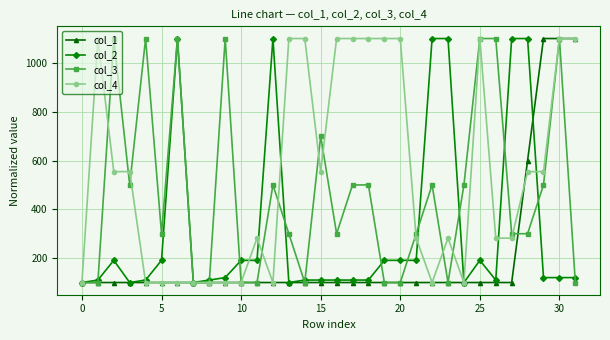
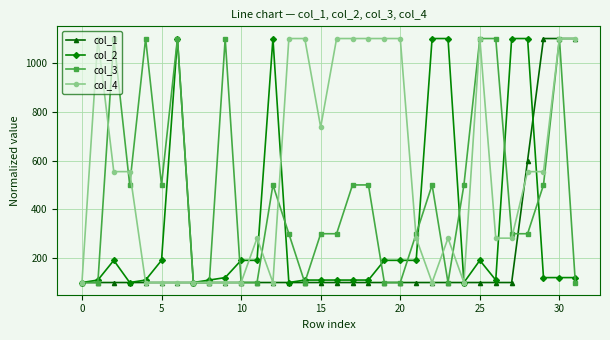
  {
    "col_3": {
-     "5": 300,
-     "15": 700
+     "5": 500,
+     "15": 300
    },
    "col_4": {
-     "15": 550,
+     "15": 740,
      "20": 1100
    }
  }
